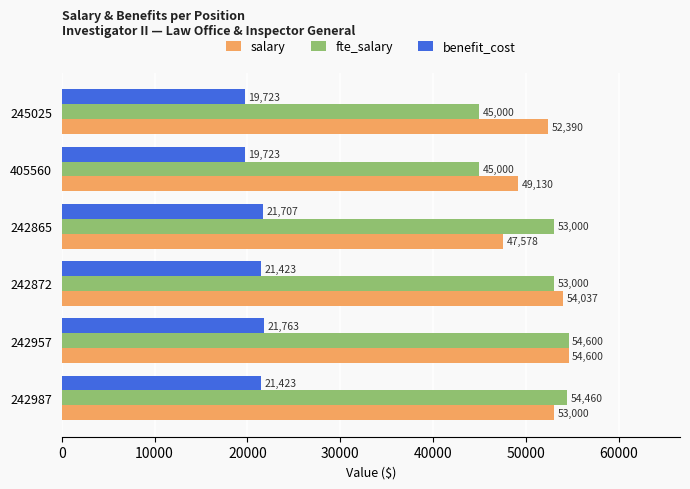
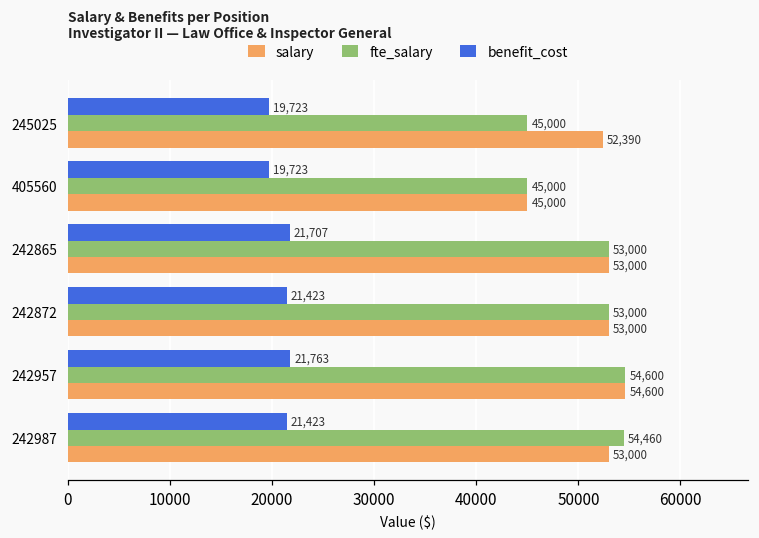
  {
    "salary": {
      "245025": "52,390",
-     "405560": "49,130",
-     "242865": "47,578",
-     "242872": "54,037",
+     "405560": "45,000",
+     "242865": "53,000",
+     "242872": "53,000",
      "242957": "54,600",
      "242987": "53,000"
    },
    "fte_salary": {
      "245025": "45,000",
      "405560": "45,000",
      "242865": "53,000",
      "242872": "53,000",
      "242957": "54,600",
      "242987": "54,460"
    },
    "benefit_cost": {
      "245025": "19,723",
      "405560": "19,723",
      "242865": "21,707",
      "242872": "21,423",
      "242957": "21,763",
      "242987": "21,423"
    }
  }
